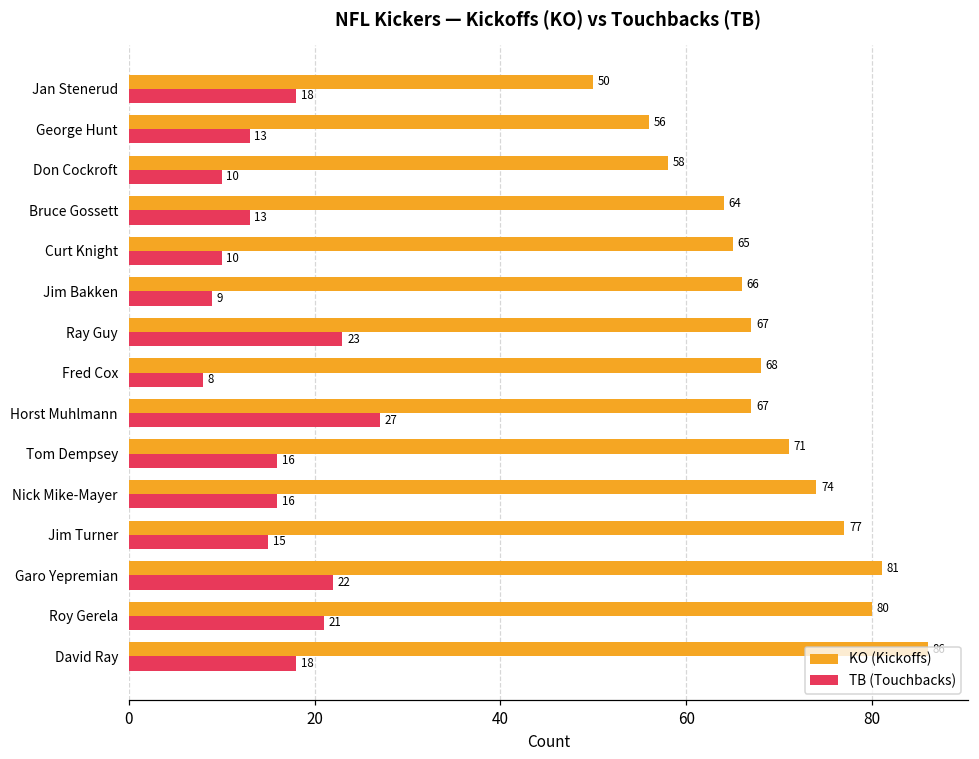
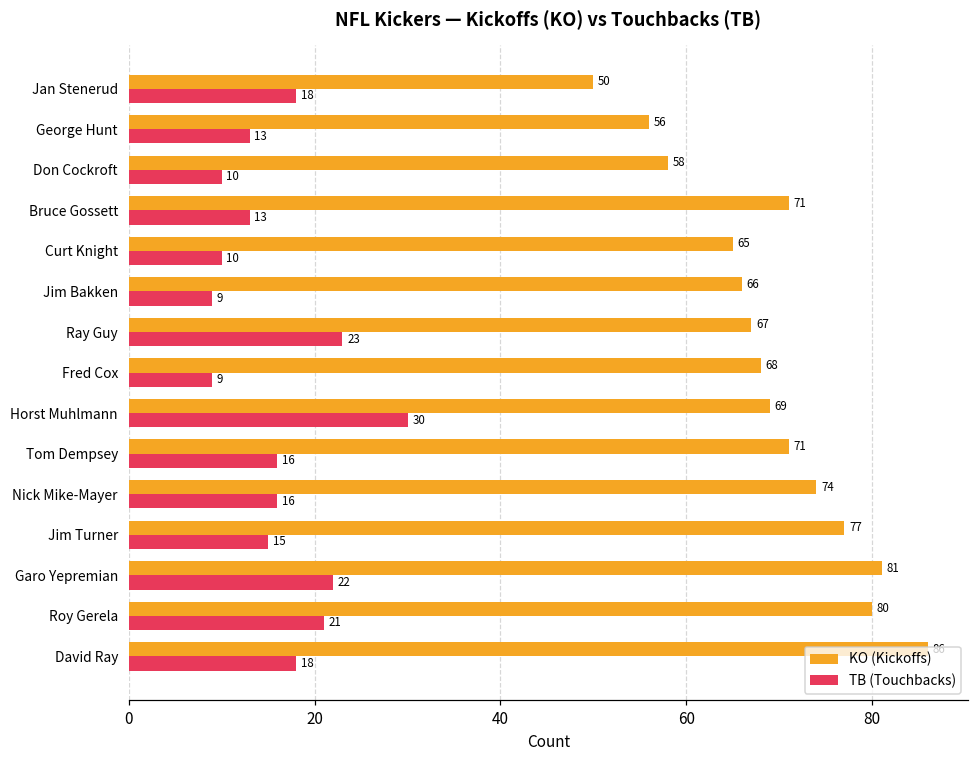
  {
    "KO (Kickoffs)": {
      "Jan Stenerud": 50,
      "George Hunt": 56,
      "Don Cockroft": 58,
-     "Bruce Gossett": 64,
+     "Bruce Gossett": 71,
      "Curt Knight": 65,
      "Jim Bakken": 66,
      "Ray Guy": 67,
      "Fred Cox": 68,
-     "Horst Muhlmann": 67,
+     "Horst Muhlmann": 69,
      "Tom Dempsey": 71,
      "Nick Mike-Mayer": 74,
      "Jim Turner": 77,
      "Garo Yepremian": 81,
      "Roy Gerela": 80
    },
    "TB (Touchbacks)": {
      "Jan Stenerud": 18,
      "George Hunt": 13,
      "Don Cockroft": 10,
      "Bruce Gossett": 13,
      "Curt Knight": 10,
      "Jim Bakken": 9,
      "Ray Guy": 23,
-     "Fred Cox": 8,
-     "Horst Muhlmann": 27,
+     "Fred Cox": 9,
+     "Horst Muhlmann": 30,
      "Tom Dempsey": 16,
      "Nick Mike-Mayer": 16,
      "Jim Turner": 15,
      "Garo Yepremian": 22,
      "Roy Gerela": 21,
      "David Ray": 18
    }
  }
